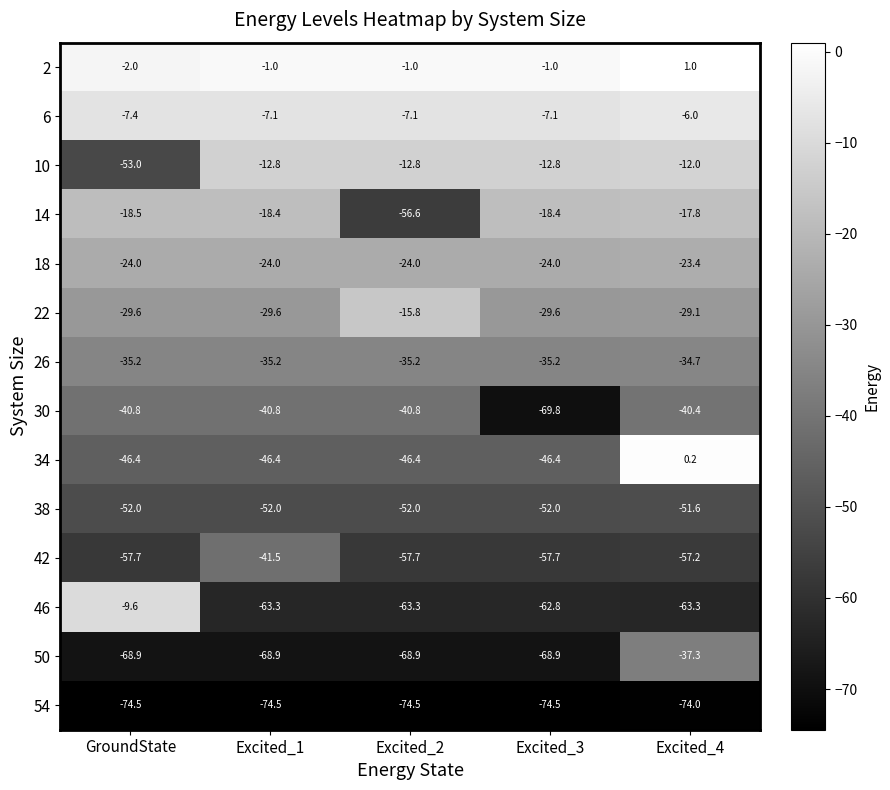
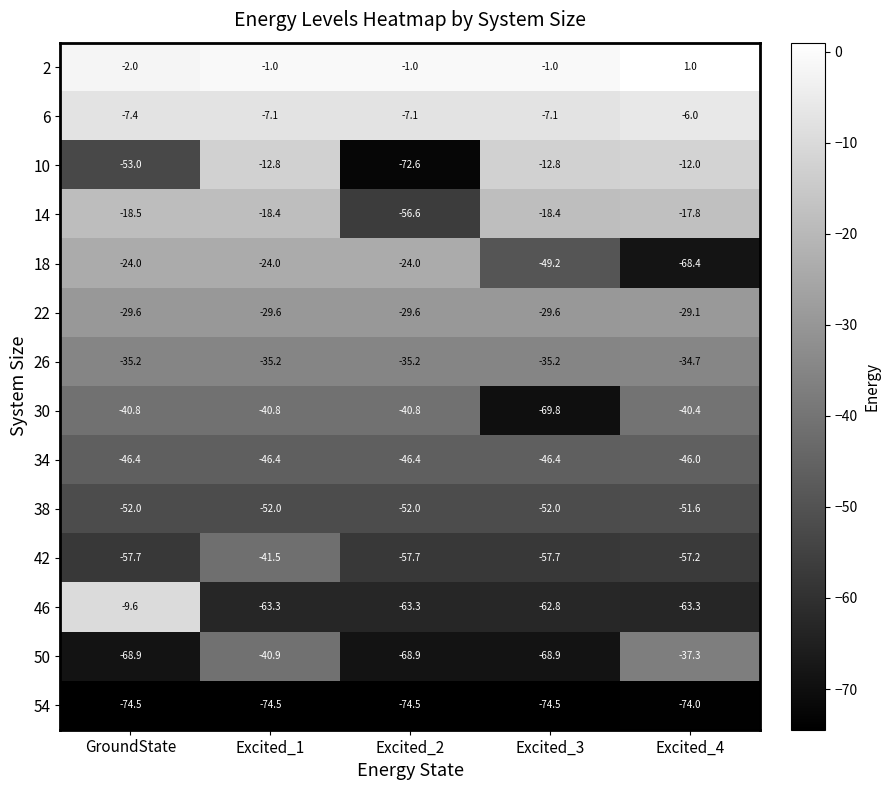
  {
    "2": {
      "GroundState": -2.0,
      "Excited_1": -1.0,
      "Excited_2": -1.0,
      "Excited_3": -1.0,
      "Excited_4": 1.0
    },
    "6": {
      "GroundState": -7.4,
      "Excited_1": -7.1,
      "Excited_2": -7.1,
      "Excited_3": -7.1,
      "Excited_4": -6.0
    },
    "10": {
      "GroundState": -53.0,
      "Excited_1": -12.8,
-     "Excited_2": -12.8,
+     "Excited_2": -72.6,
      "Excited_3": -12.8,
      "Excited_4": -12.0
    },
    "14": {
      "GroundState": -18.5,
      "Excited_1": -18.4,
      "Excited_2": -56.6,
      "Excited_3": -18.4,
      "Excited_4": -17.8
    },
    "18": {
      "GroundState": -24.0,
      "Excited_1": -24.0,
      "Excited_2": -24.0,
-     "Excited_3": -24.0,
-     "Excited_4": -23.4
+     "Excited_3": -49.2,
+     "Excited_4": -68.4
    },
    "22": {
      "GroundState": -29.6,
      "Excited_1": -29.6,
-     "Excited_2": -15.8,
+     "Excited_2": -29.6,
      "Excited_3": -29.6,
      "Excited_4": -29.1
    },
    "26": {
      "GroundState": -35.2,
      "Excited_1": -35.2,
      "Excited_2": -35.2,
      "Excited_3": -35.2,
      "Excited_4": -34.7
    },
    "30": {
      "GroundState": -40.8,
      "Excited_1": -40.8,
      "Excited_2": -40.8,
      "Excited_3": -69.8,
      "Excited_4": -40.4
    },
    "34": {
      "GroundState": -46.4,
      "Excited_1": -46.4,
      "Excited_2": -46.4,
      "Excited_3": -46.4,
-     "Excited_4": 0.2
+     "Excited_4": -46.0
    },
    "38": {
      "GroundState": -52.0,
      "Excited_1": -52.0,
      "Excited_2": -52.0,
      "Excited_3": -52.0,
      "Excited_4": -51.6
    },
    "42": {
      "GroundState": -57.7,
      "Excited_1": -41.5,
      "Excited_2": -57.7,
      "Excited_3": -57.7,
      "Excited_4": -57.2
    },
    "46": {
      "GroundState": -9.6,
      "Excited_1": -63.3,
      "Excited_2": -63.3,
      "Excited_3": -62.8,
      "Excited_4": -63.3
    },
    "50": {
      "GroundState": -68.9,
-     "Excited_1": -68.9,
+     "Excited_1": -40.9,
      "Excited_2": -68.9,
      "Excited_3": -68.9,
      "Excited_4": -37.3
    },
    "54": {
      "GroundState": -74.5,
      "Excited_1": -74.5,
      "Excited_2": -74.5,
      "Excited_3": -74.5,
      "Excited_4": -74.0
    }
  }
